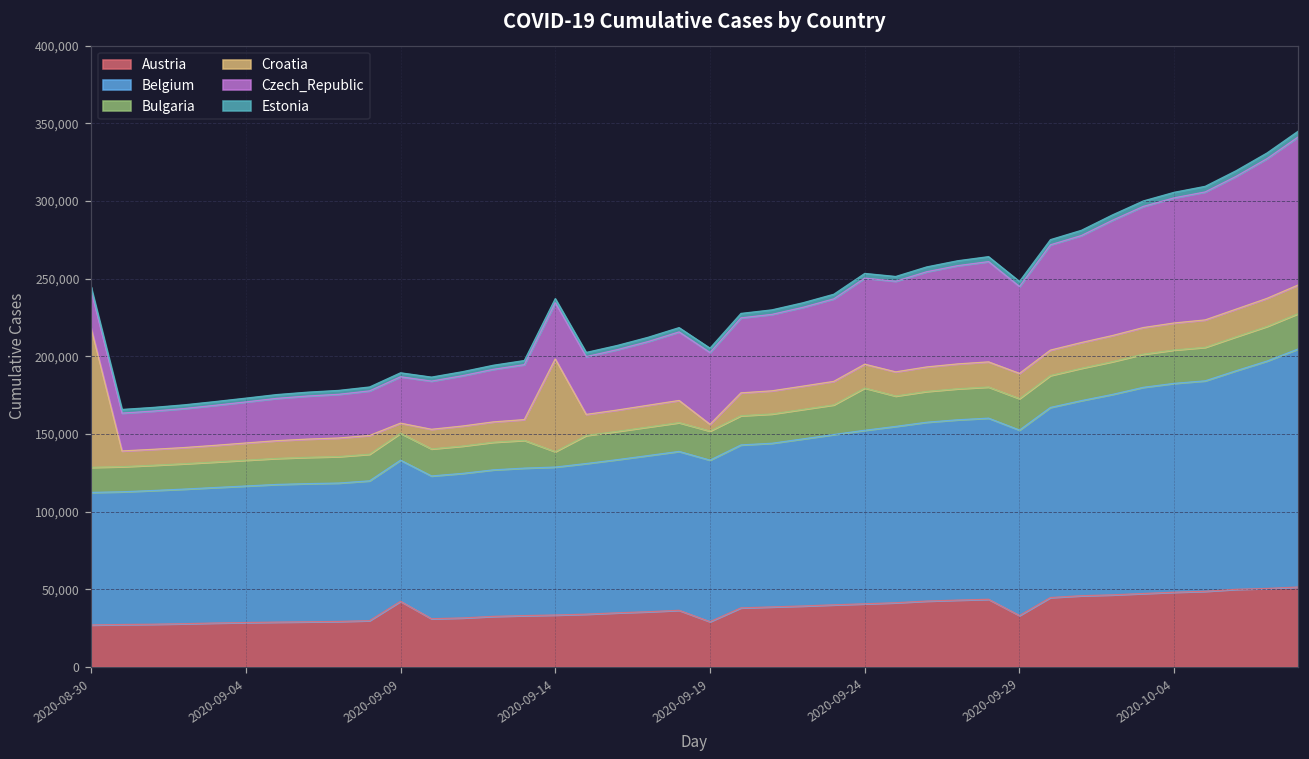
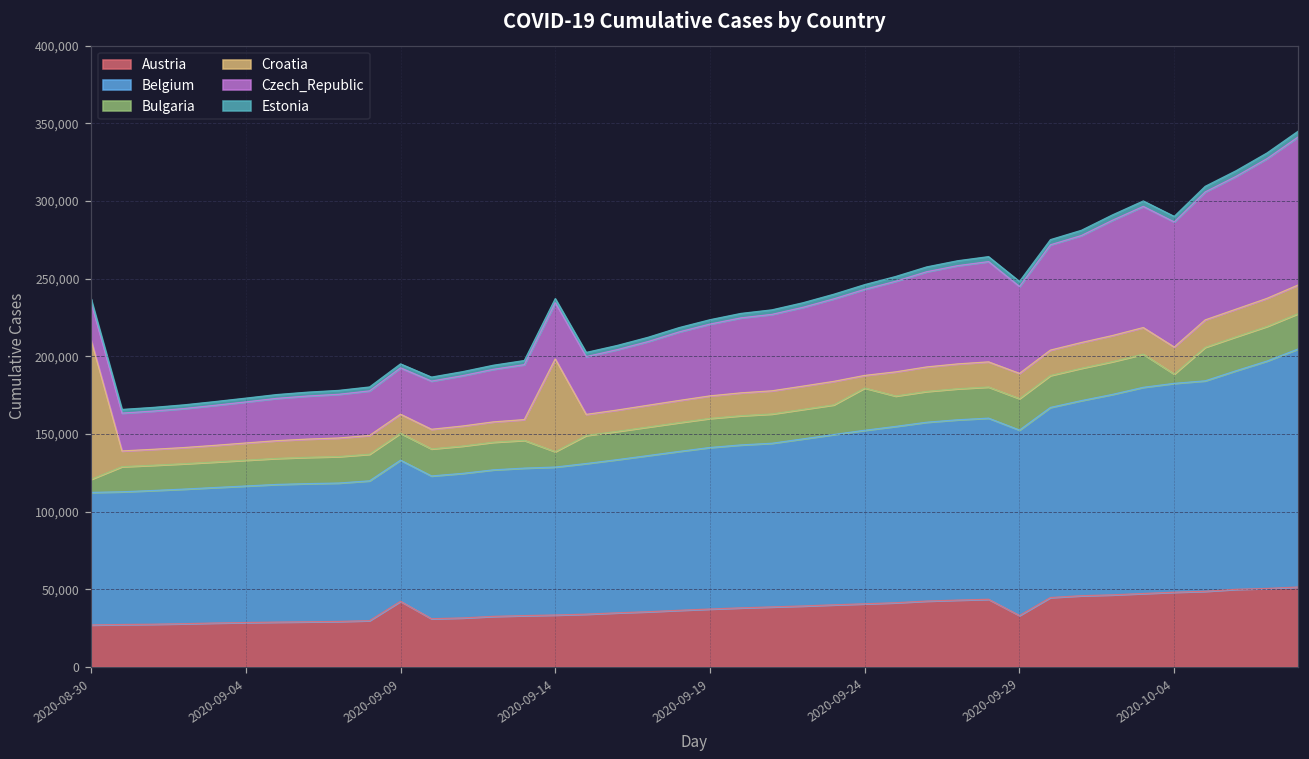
  {
    "Austria": {
      "2020-08-30": "27,000",
      "2020-09-04": "28,000",
      "2020-09-09": "42,000",
      "2020-09-14": "33,000",
-     "2020-09-19": "29,000",
+     "2020-09-19": "37,000",
      "2020-09-24": "41,000",
      "2020-09-29": "33,000",
      "2020-10-04": "48,000"
    },
    "Bulgaria": {
-     "2020-08-30": "16,000",
+     "2020-08-30": "8,000",
      "2020-09-04": "17,000",
      "2020-09-09": "17,000",
      "2020-09-14": "10,000",
      "2020-09-19": "19,000",
      "2020-09-24": "27,000",
      "2020-09-29": "20,000",
-     "2020-10-04": "22,000"
+     "2020-10-04": "6,000"
    },
    "Croatia": {
      "2020-08-30": "90,000",
      "2020-09-04": "11,000",
-     "2020-09-09": "7,000",
+     "2020-09-09": "12,000",
      "2020-09-14": "60,000",
-     "2020-09-19": "4,000",
-     "2020-09-24": "15,000",
+     "2020-09-19": "15,000",
+     "2020-09-24": "8,000",
      "2020-09-29": "16,000",
      "2020-10-04": "17,000"
    },
    "Czech_Republic": {
      "2020-08-30": "24,000",
      "2020-09-04": "26,000",
      "2020-09-09": "30,000",
      "2020-09-14": "36,000",
      "2020-09-19": "46,000",
      "2020-09-24": "55,000",
      "2020-09-29": "56,000",
      "2020-10-04": "81,000"
    }
  }
